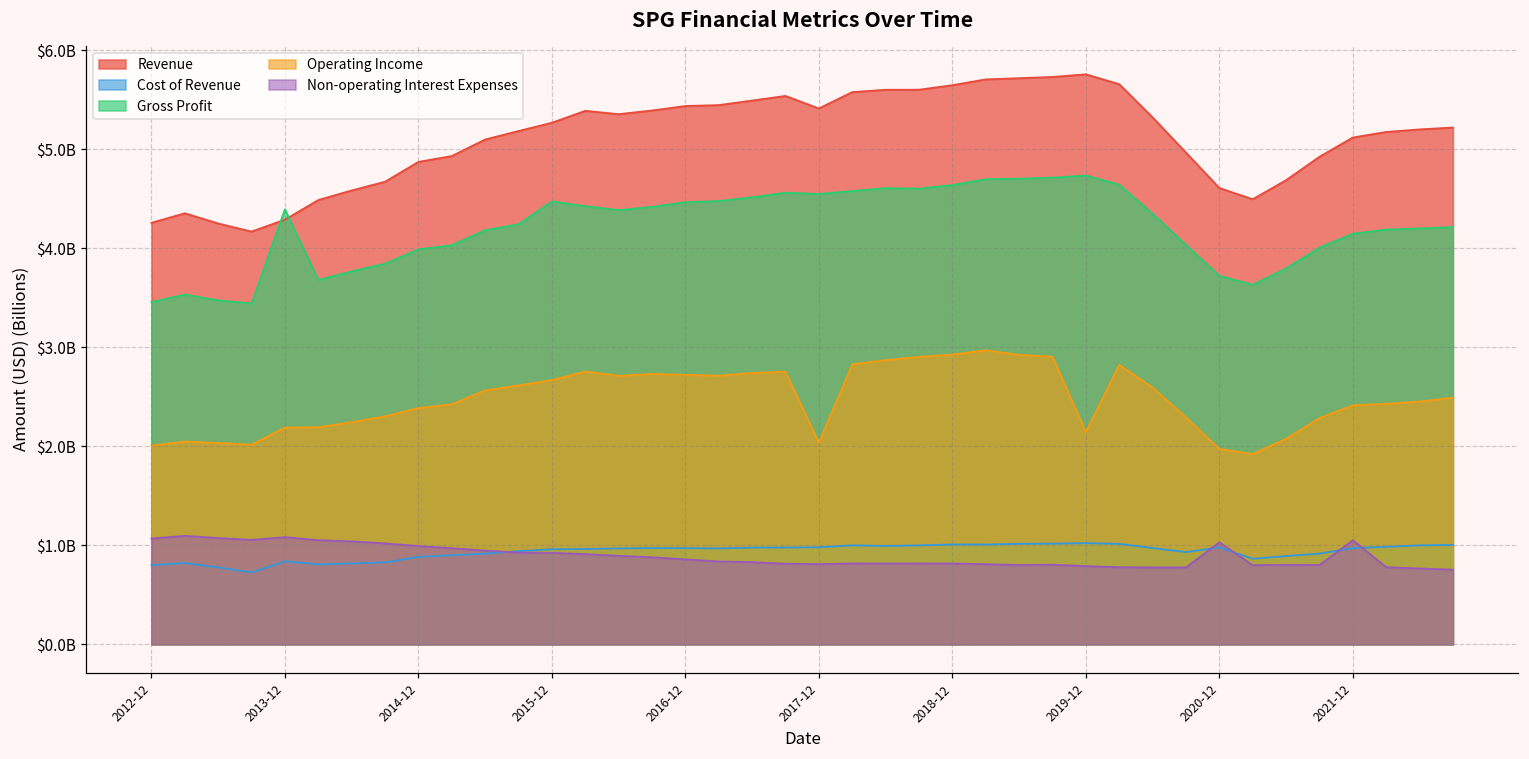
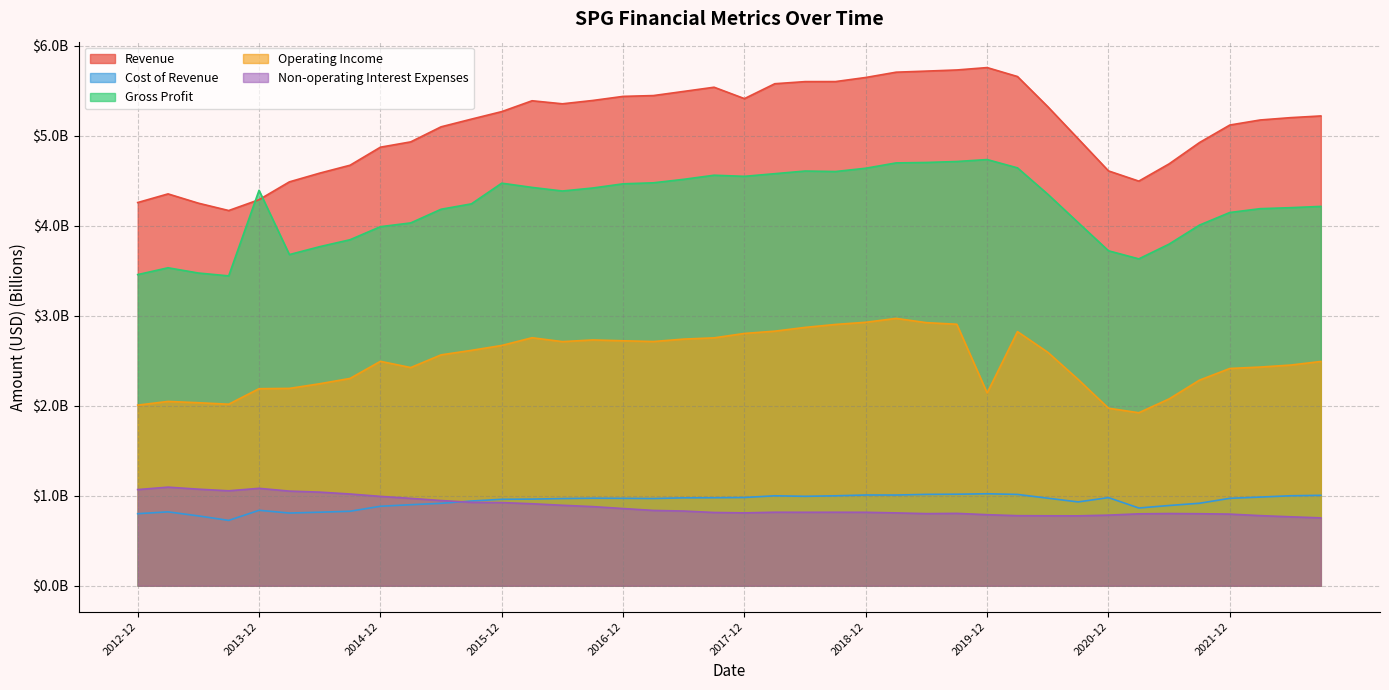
  {
    "Revenue": {
      "2012-12": "$4300000000",
      "2013-12": "$4300000000",
      "2014-12": "$4900000000",
      "2015-12": "$5300000000",
      "2016-12": "$5400000000",
      "2017-12": "$5400000000",
      "2018-12": "$5600000000",
      "2019-12": "$5800000000",
      "2020-12": "$4600000000",
      "2021-12": "$5100000000"
    },
    "Cost of Revenue": {
      "2012-12": "$800000000",
      "2013-12": "$800000000",
      "2014-12": "$900000000",
      "2015-12": "$1000000000",
      "2016-12": "$1000000000",
      "2017-12": "$1000000000",
      "2018-12": "$1000000000",
      "2019-12": "$1000000000",
      "2020-12": "$1000000000",
      "2021-12": "$1000000000"
    },
    "Gross Profit": {
      "2012-12": "$3500000000",
      "2013-12": "$4400000000",
      "2014-12": "$4000000000",
      "2015-12": "$4500000000",
      "2016-12": "$4500000000",
      "2017-12": "$4500000000",
      "2018-12": "$4600000000",
      "2019-12": "$4700000000",
      "2020-12": "$3700000000",
      "2021-12": "$4100000000"
    },
    "Operating Income": {
      "2012-12": "$2000000000",
      "2013-12": "$2200000000",
-     "2014-12": "$2400000000",
+     "2014-12": "$2500000000",
      "2015-12": "$2700000000",
      "2016-12": "$2700000000",
-     "2017-12": "$2000000000",
+     "2017-12": "$2800000000",
      "2018-12": "$2900000000",
      "2019-12": "$2100000000",
      "2020-12": "$2000000000",
      "2021-12": "$2400000000"
    },
    "Non-operating Interest Expenses": {
      "2012-12": "$1100000000",
      "2013-12": "$1100000000",
      "2014-12": "$1000000000",
      "2015-12": "$900000000",
      "2016-12": "$900000000",
      "2017-12": "$800000000",
      "2018-12": "$800000000",
      "2019-12": "$800000000",
-     "2020-12": "$1000000000",
-     "2021-12": "$1100000000"
+     "2020-12": "$800000000",
+     "2021-12": "$800000000"
    }
  }
